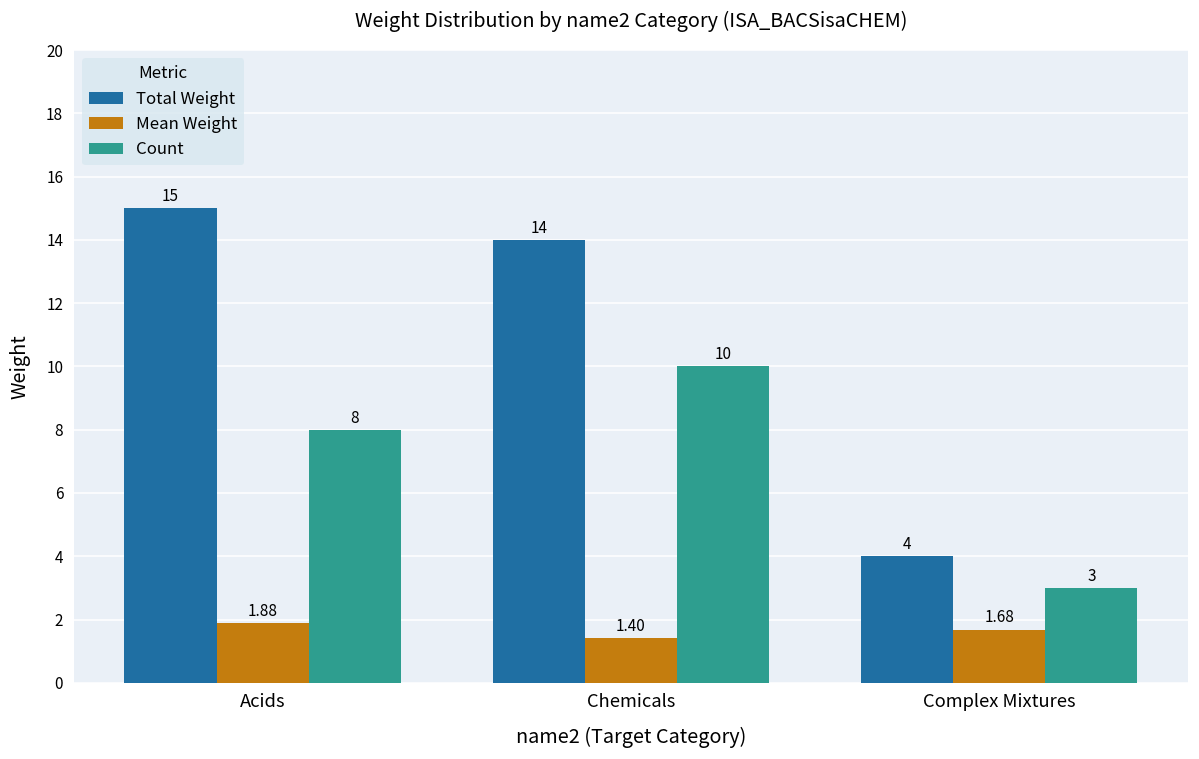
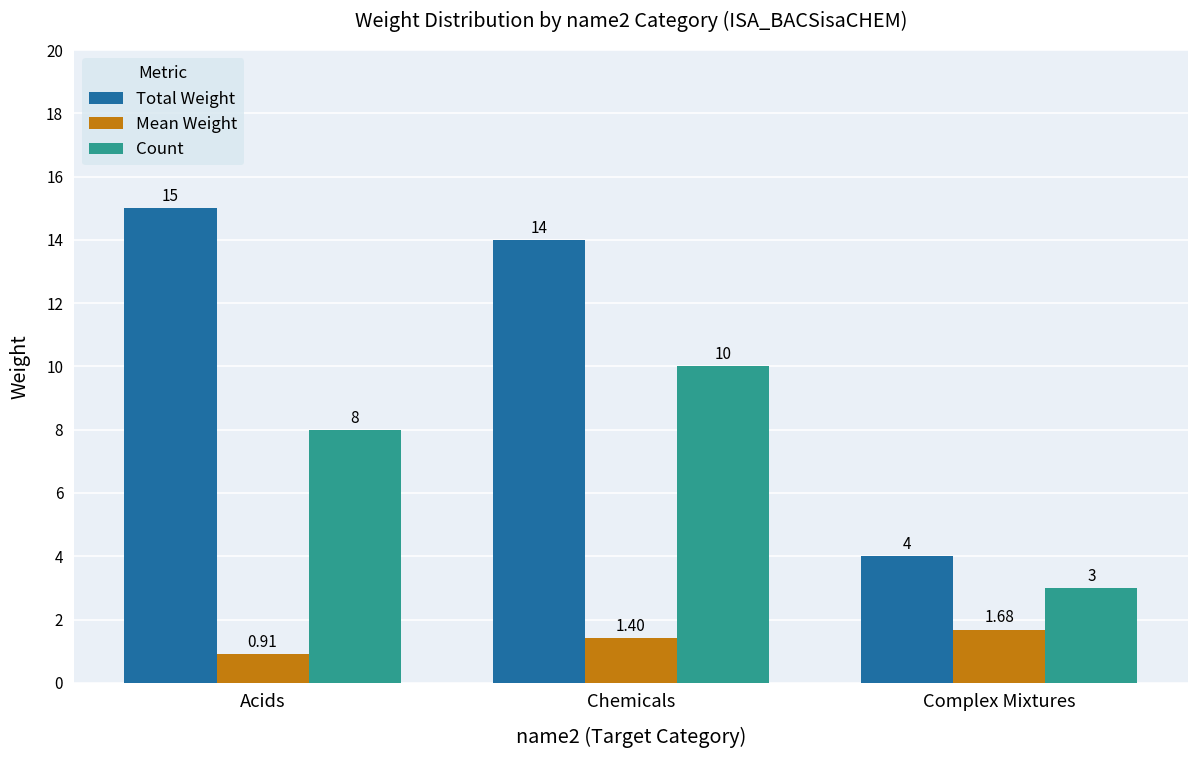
  {
    "Mean Weight": {
-     "Acids": 1.88,
+     "Acids": 0.91,
      "Chemicals": 1.40,
      "Complex Mixtures": 1.68
    }
  }
